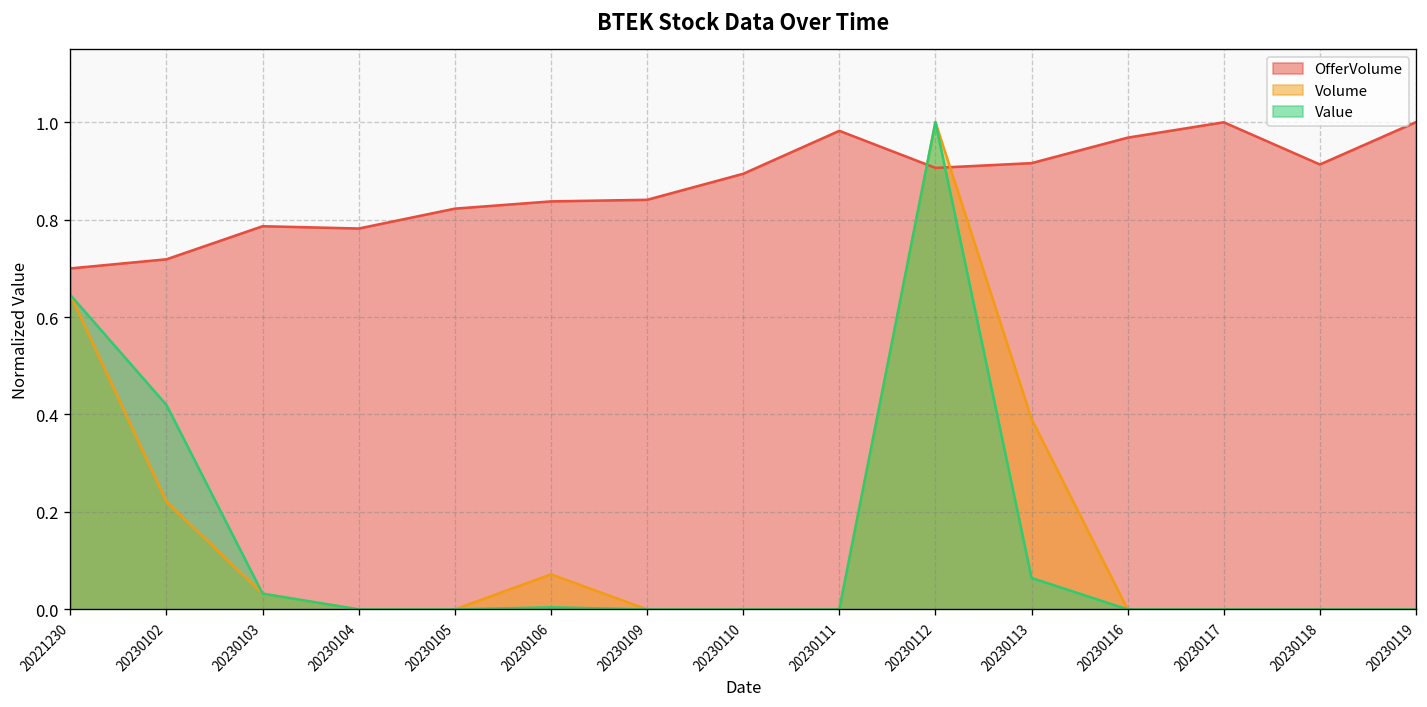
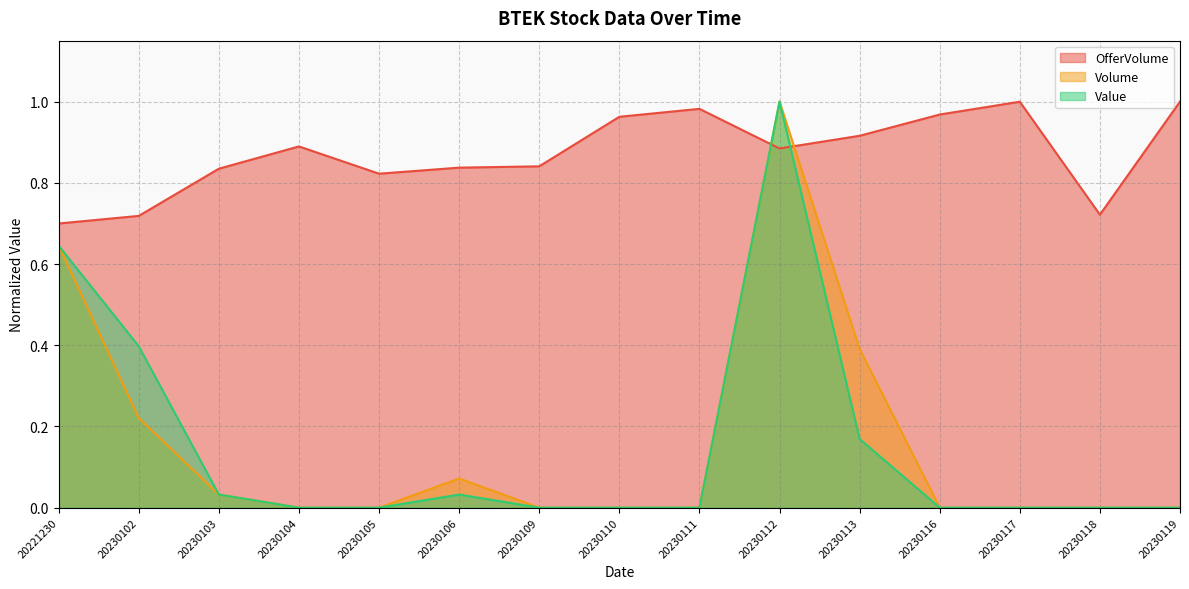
  {
    "OfferVolume": {
      "20221230": 0.70,
      "20230102": 0.72,
-     "20230103": 0.79,
-     "20230104": 0.78,
+     "20230103": 0.83,
+     "20230104": 0.89,
      "20230105": 0.82,
      "20230106": 0.84,
      "20230109": 0.84,
-     "20230110": 0.89,
+     "20230110": 0.96,
      "20230111": 0.98,
-     "20230112": 0.91,
+     "20230112": 0.88,
      "20230113": 0.92,
      "20230116": 0.97,
      "20230117": 1.00,
-     "20230118": 0.91,
+     "20230118": 0.72,
      "20230119": 1.00
    },
    "Volume": {
      "20230102": 0.22,
      "20230106": 0.07,
      "20230113": 0.39
    },
    "Value": {
-     "20230102": 0.42,
-     "20230106": 0.00,
-     "20230113": 0.06
+     "20230102": 0.40,
+     "20230106": 0.03,
+     "20230113": 0.17
    }
  }
